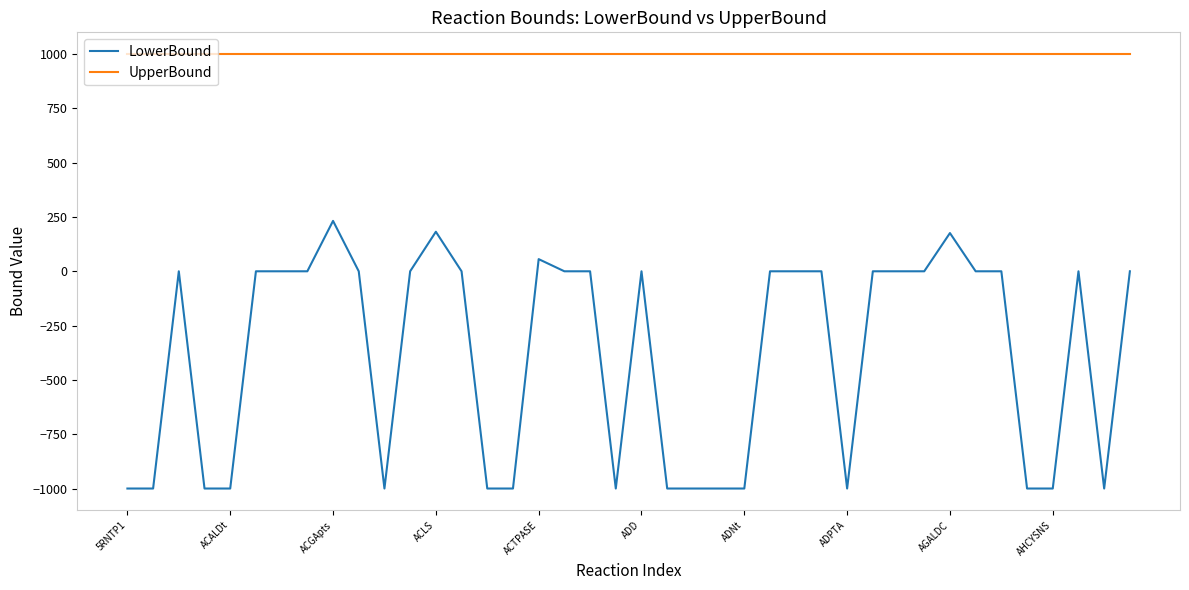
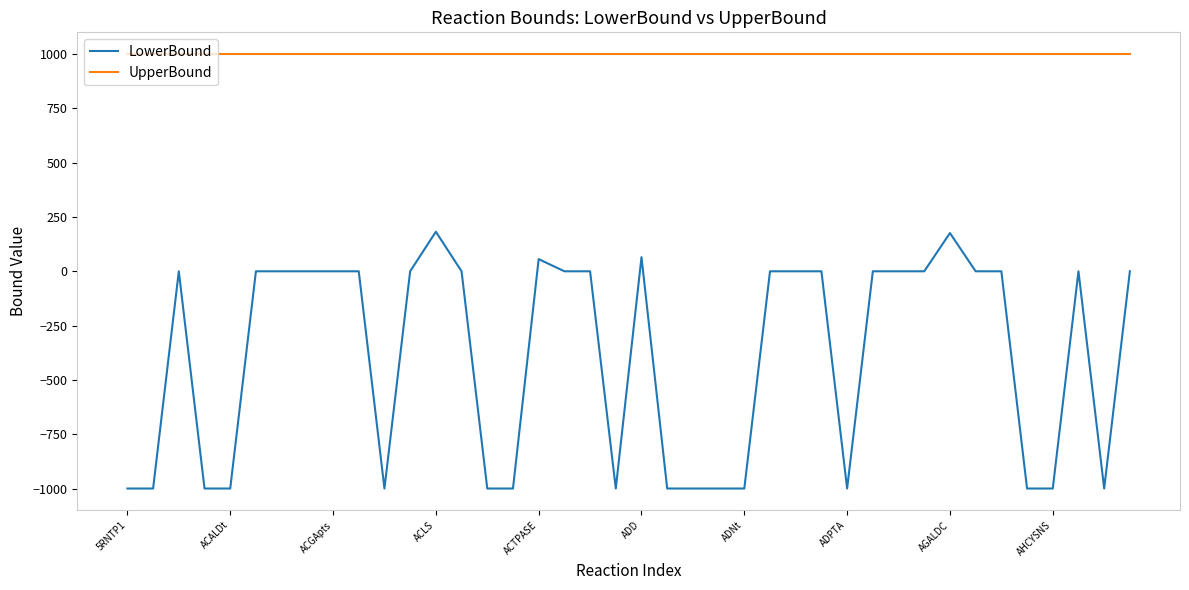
  {
    "LowerBound": {
      "5RNTP1": -1000,
      "ACALDt": -1000,
-     "ACGApts": 230,
+     "ACGApts": 0,
      "ACLS": 180,
      "ACTPASE": 60,
-     "ADD": 0,
+     "ADD": 70,
      "ADNt": -1000,
      "ADPTA": -1000,
      "AGALDC": 180,
      "AHCYSNS": -1000
    },
    "UpperBound": {
      "ACALDt": 1000,
      "ACGApts": 1000,
      "ACLS": 1000,
      "ACTPASE": 1000,
      "ADD": 1000,
      "ADNt": 1000,
      "ADPTA": 1000,
      "AGALDC": 1000,
      "AHCYSNS": 1000
    }
  }
